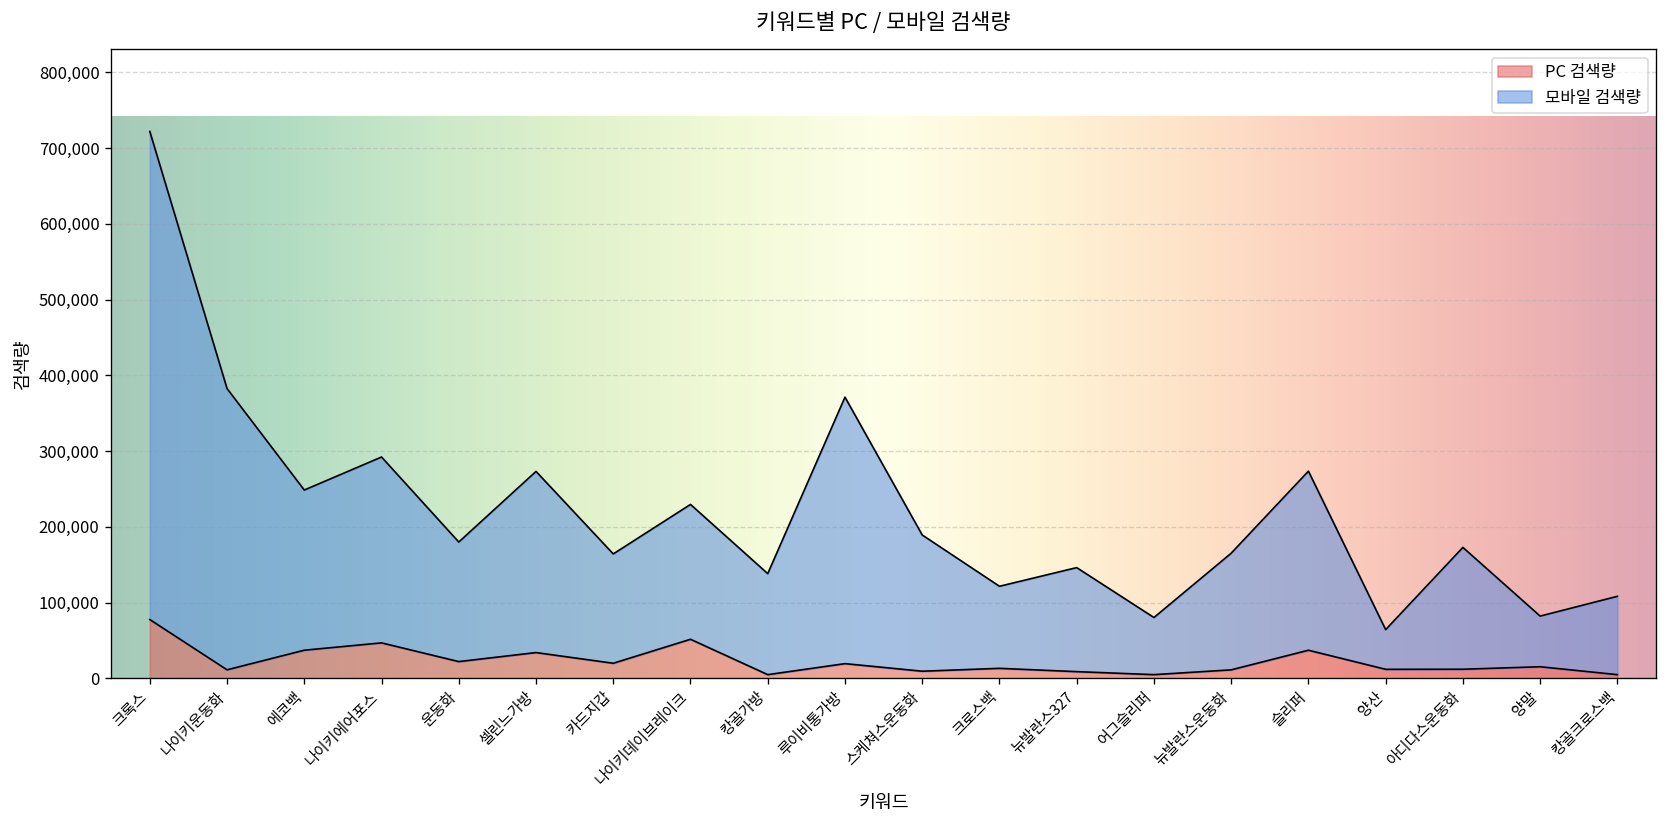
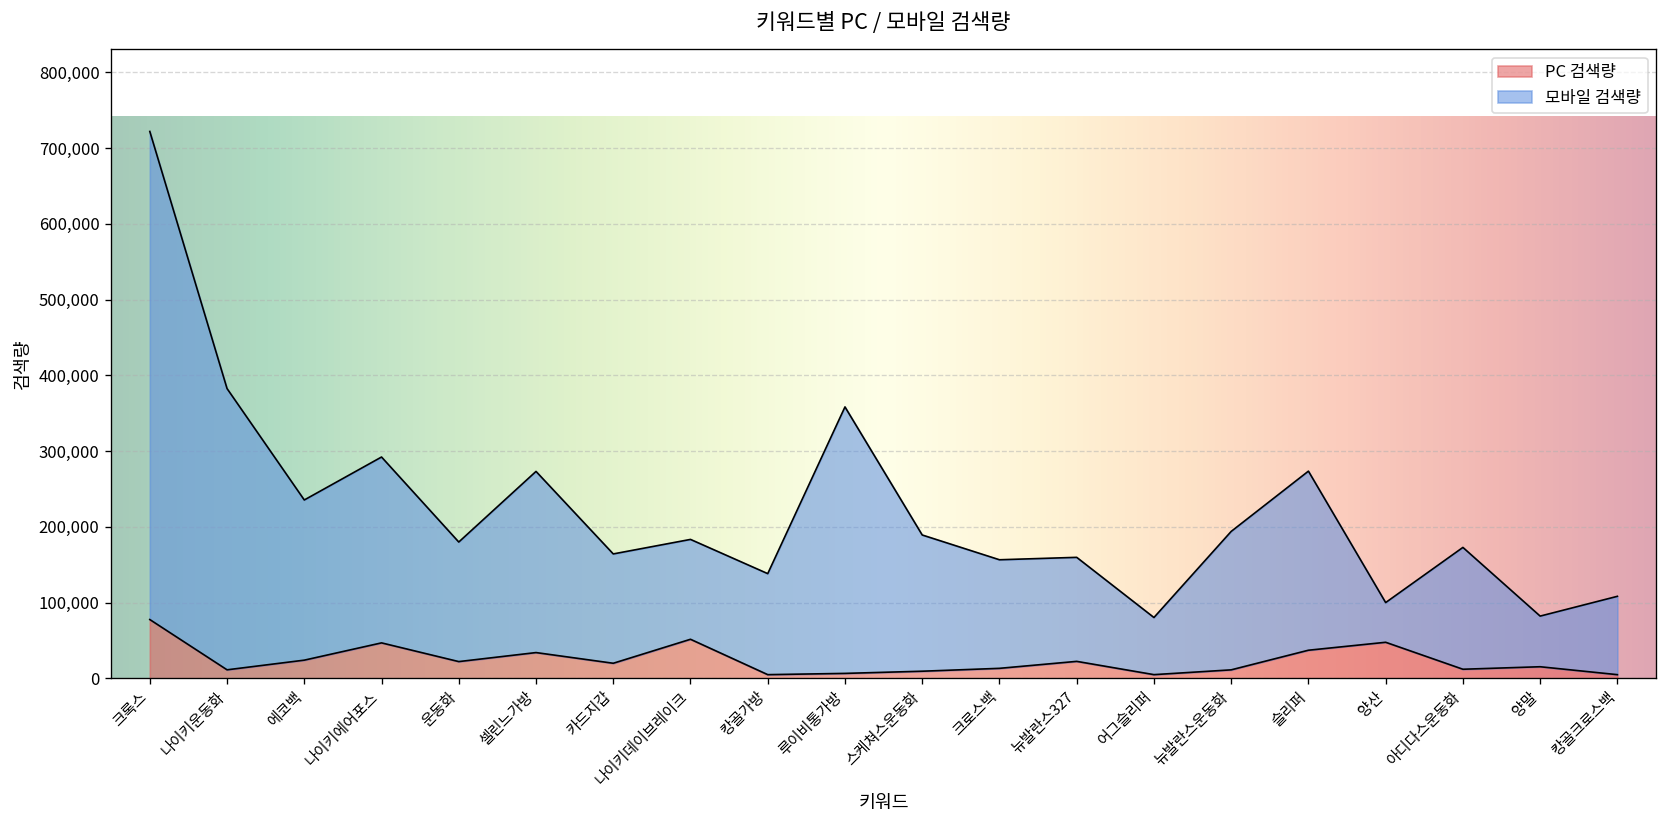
  {
    "PC 검색량": {
      "크록스": "80,000",
      "나이키운동화": "10,000",
-     "에코백": "40,000",
+     "에코백": "20,000",
      "나이키에어포스": "50,000",
      "운동화": "20,000",
      "셀린느가방": "30,000",
      "카드지갑": "20,000",
      "나이키데이브레이크": "50,000",
      "캉골가방": "0",
-     "루이비통가방": "20,000",
+     "루이비통가방": "10,000",
      "스케쳐스운동화": "10,000",
      "크로스백": "10,000",
-     "뉴발란스327": "10,000",
+     "뉴발란스327": "20,000",
      "어그슬리퍼": "0",
      "뉴발란스운동화": "10,000",
      "슬리퍼": "40,000",
-     "양산": "10,000",
+     "양산": "50,000",
      "아디다스운동화": "10,000",
      "양말": "20,000",
      "캉골크로스백": "0"
    },
    "모바일 검색량": {
      "크록스": "640,000",
      "나이키운동화": "370,000",
      "에코백": "210,000",
      "나이키에어포스": "250,000",
      "운동화": "160,000",
      "셀린느가방": "240,000",
      "카드지갑": "140,000",
-     "나이키데이브레이크": "180,000",
+     "나이키데이브레이크": "130,000",
      "캉골가방": "130,000",
      "루이비통가방": "350,000",
      "스케쳐스운동화": "180,000",
-     "크로스백": "110,000",
+     "크로스백": "140,000",
      "뉴발란스327": "140,000",
      "어그슬리퍼": "80,000",
-     "뉴발란스운동화": "150,000",
+     "뉴발란스운동화": "180,000",
      "슬리퍼": "240,000",
      "양산": "50,000",
      "아디다스운동화": "160,000",
      "양말": "70,000",
      "캉골크로스백": "100,000"
    }
  }
